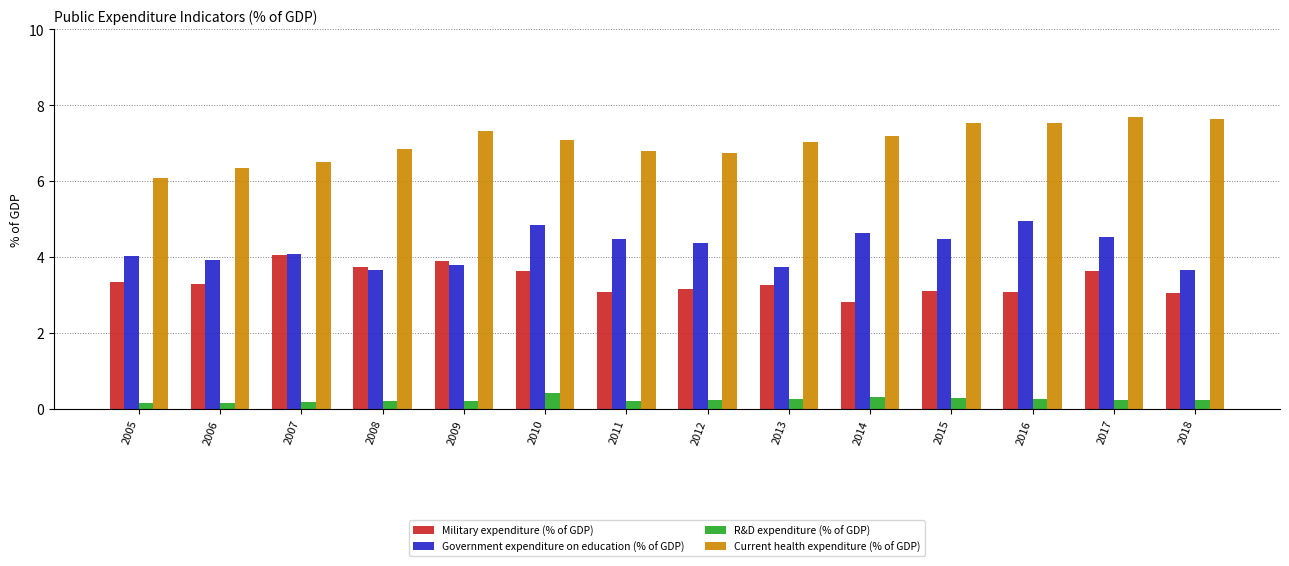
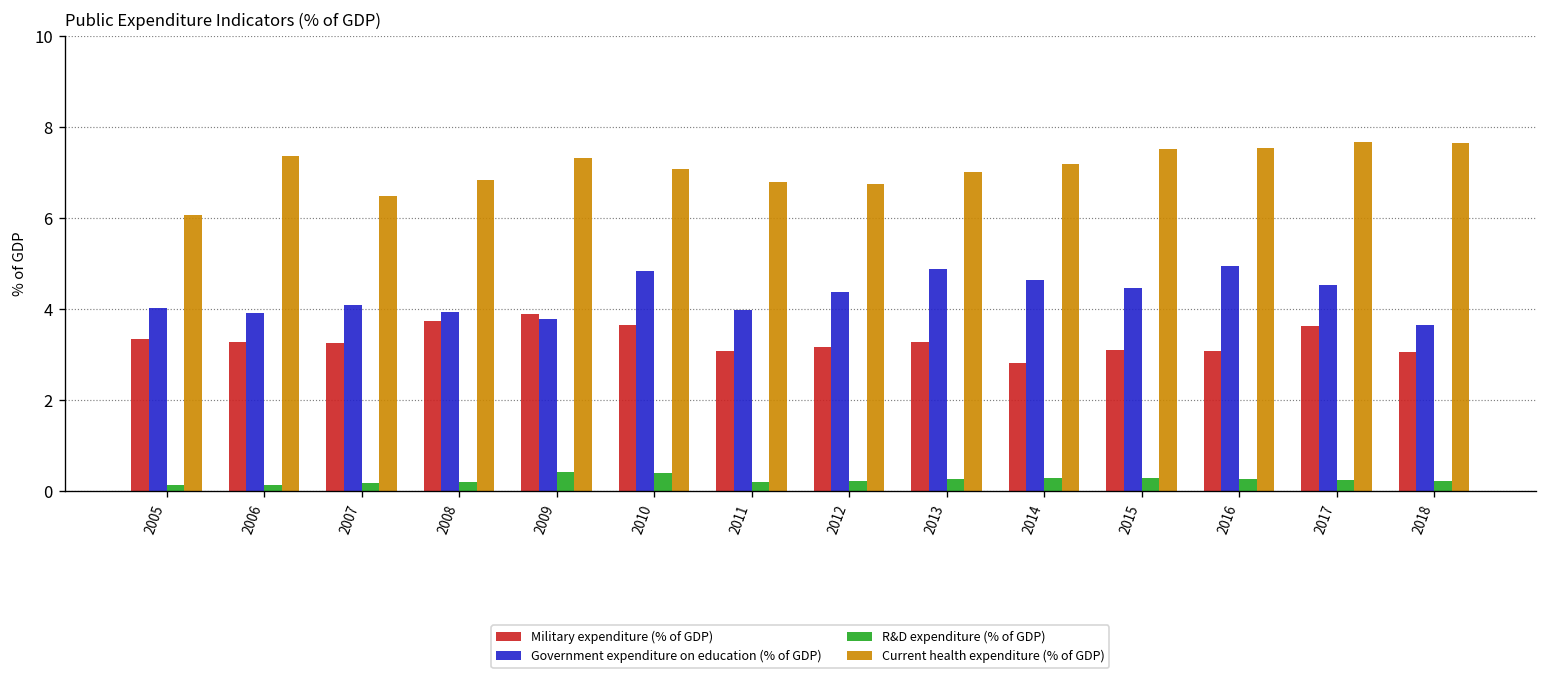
  {
    "Military expenditure (% of GDP)": {
      "2005": 3.4,
      "2006": 3.3,
-     "2007": 4.0,
+     "2007": 3.3,
      "2008": 3.7,
      "2009": 3.9,
      "2010": 3.6,
      "2011": 3.1,
      "2012": 3.2,
      "2013": 3.3,
      "2014": 2.8,
      "2015": 3.1,
      "2016": 3.1,
      "2017": 3.6,
      "2018": 3.1
    },
    "Government expenditure on education (% of GDP)": {
      "2005": 4.0,
      "2006": 3.9,
      "2007": 4.1,
-     "2008": 3.7,
+     "2008": 3.9,
      "2009": 3.8,
      "2010": 4.8,
-     "2011": 4.5,
+     "2011": 4.0,
      "2012": 4.4,
-     "2013": 3.7,
+     "2013": 4.9,
      "2014": 4.6,
      "2015": 4.5,
      "2016": 4.9,
      "2017": 4.5,
      "2018": 3.7
    },
    "R&D expenditure (% of GDP)": {
      "2005": 0.2,
      "2006": 0.1,
      "2007": 0.2,
      "2008": 0.2,
-     "2009": 0.2,
+     "2009": 0.4,
      "2010": 0.4,
      "2011": 0.2,
      "2012": 0.2,
      "2013": 0.3,
      "2014": 0.3,
      "2015": 0.3,
      "2016": 0.3,
      "2017": 0.2,
      "2018": 0.2
    },
    "Current health expenditure (% of GDP)": {
      "2005": 6.1,
-     "2006": 6.3,
+     "2006": 7.4,
      "2007": 6.5,
      "2008": 6.8,
      "2009": 7.3,
      "2010": 7.1,
      "2011": 6.8,
      "2012": 6.7,
      "2013": 7.0,
      "2014": 7.2,
      "2015": 7.5,
      "2016": 7.5,
      "2017": 7.7,
      "2018": 7.6
    }
  }
